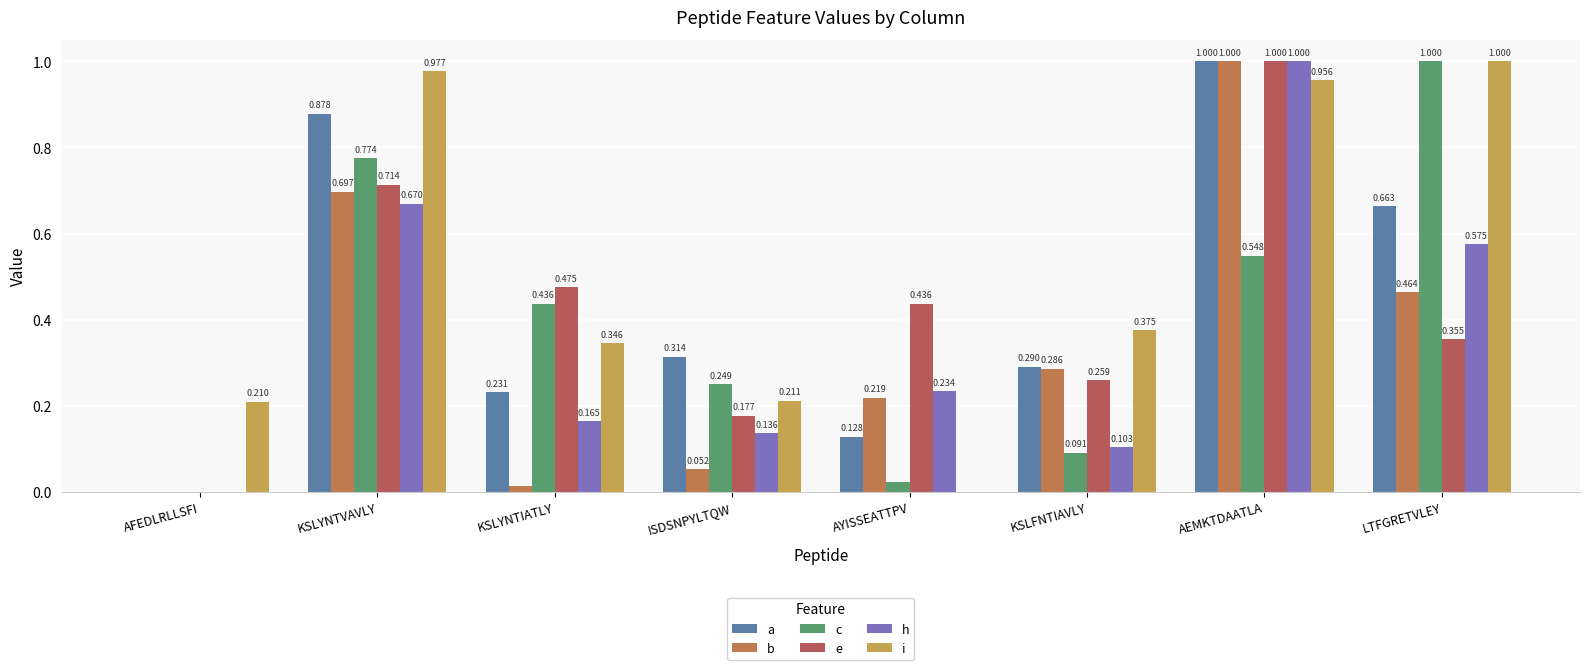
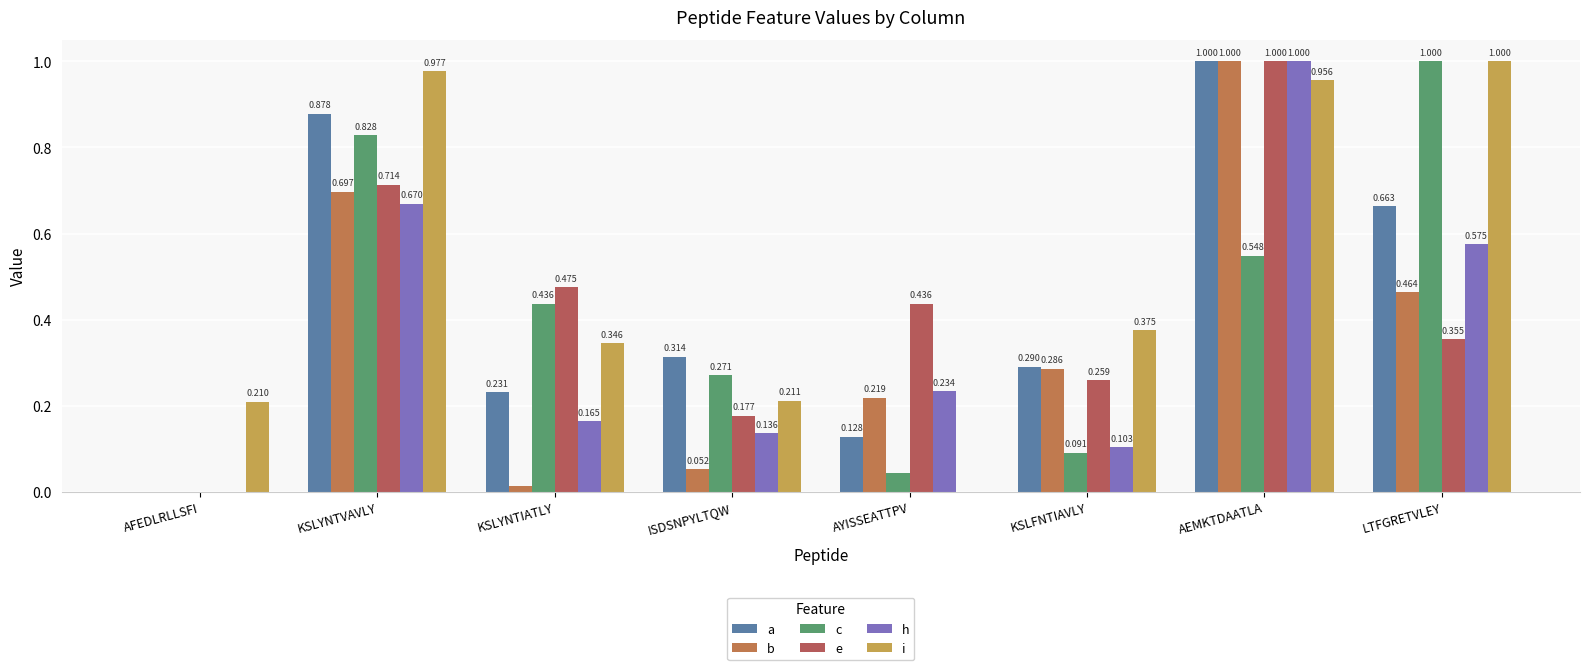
  {
    "c": {
-     "KSLYNTVAVLY": 0.774,
+     "KSLYNTVAVLY": 0.828,
      "KSLYNTIATLY": 0.436,
-     "ISDSNPYLTQW": 0.249,
-     "AYISSEATTPV": 0.02,
+     "ISDSNPYLTQW": 0.271,
+     "AYISSEATTPV": 0.04,
      "KSLFNTIAVLY": 0.091,
      "AEMKTDAATLA": 0.548,
      "LTFGRETVLEY": 1.000
    }
  }
